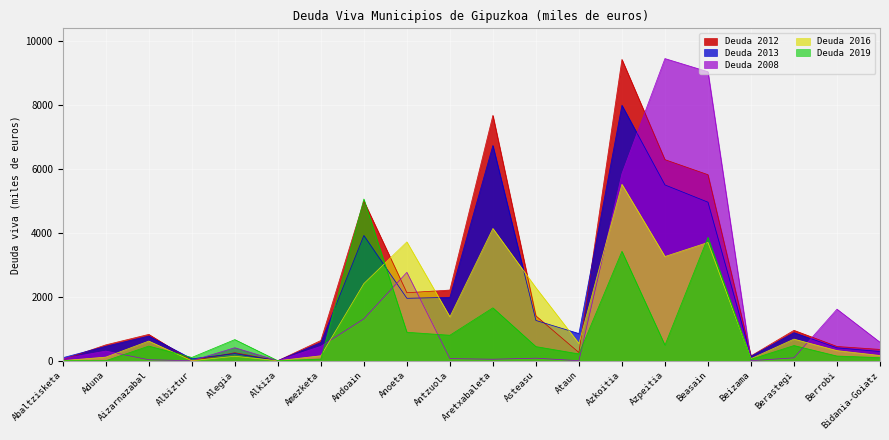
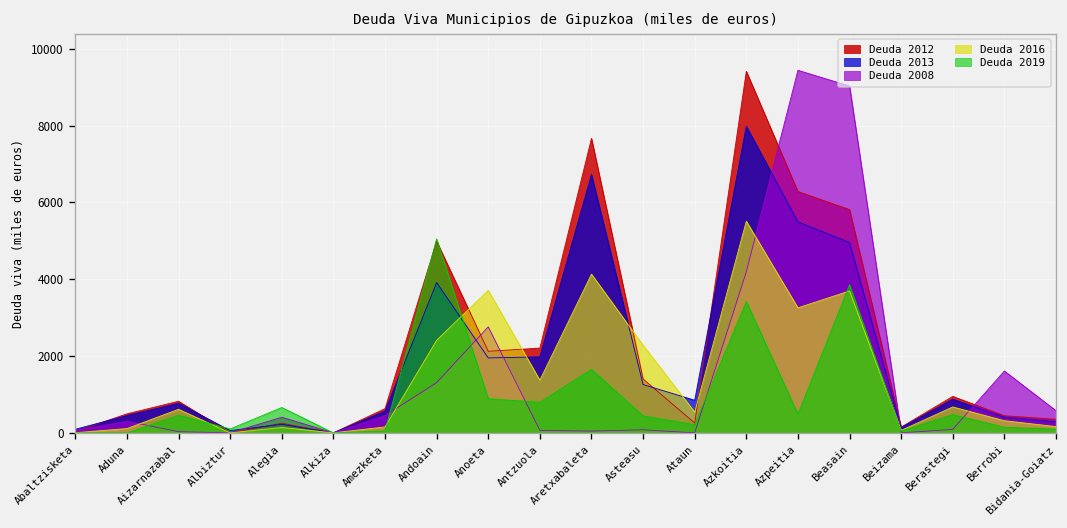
  {
    "Deuda 2012": {
      "Anoeta": 2100,
      "Antzuola": 2200,
      "Aretxabaleta": 7700,
      "Asteasu": 1400,
      "Azkoitia": 9400,
      "Azpeitia": 6300,
      "Beasain": 5800
    },
    "Deuda 2013": {
      "Andoain": 3900,
      "Anoeta": 2000,
      "Antzuola": 2000,
      "Aretxabaleta": 6700,
      "Asteasu": 1300,
      "Ataun": 800,
      "Azkoitia": 8000,
      "Azpeitia": 5500,
      "Beasain": 5000
    },
    "Deuda 2008": {
      "Aduna": 300,
      "Aizarnazabal": 0,
      "Alegia": 400,
      "Amezketa": 400,
      "Andoain": 1300,
      "Anoeta": 2800,
      "Antzuola": 100,
      "Aretxabaleta": 0,
      "Asteasu": 100,
      "Ataun": 0,
-     "Azkoitia": 5800,
+     "Azkoitia": 4200,
      "Azpeitia": 9400,
      "Berastegi": 100,
      "Berrobi": 1600,
      "Bidania-Goiatz": 600
    },
    "Deuda 2016": {
      "Aduna": 100,
      "Aizarnazabal": 600,
      "Alegia": 100,
      "Amezketa": 200,
      "Andoain": 2400,
      "Anoeta": 3700,
      "Antzuola": 1400,
      "Aretxabaleta": 4100,
      "Asteasu": 2300,
      "Ataun": 500,
      "Azkoitia": 5500,
      "Azpeitia": 3300,
      "Beasain": 3700,
      "Berastegi": 700,
      "Berrobi": 300
    },
    "Deuda 2019": {
      "Aduna": 0,
      "Aizarnazabal": 500,
      "Alegia": 700,
      "Amezketa": 100,
      "Anoeta": 900,
      "Antzuola": 800,
      "Aretxabaleta": 1700,
      "Asteasu": 400,
      "Azkoitia": 3400,
      "Azpeitia": 500,
      "Beasain": 3900,
      "Berastegi": 500,
      "Berrobi": 100
    }
  }
